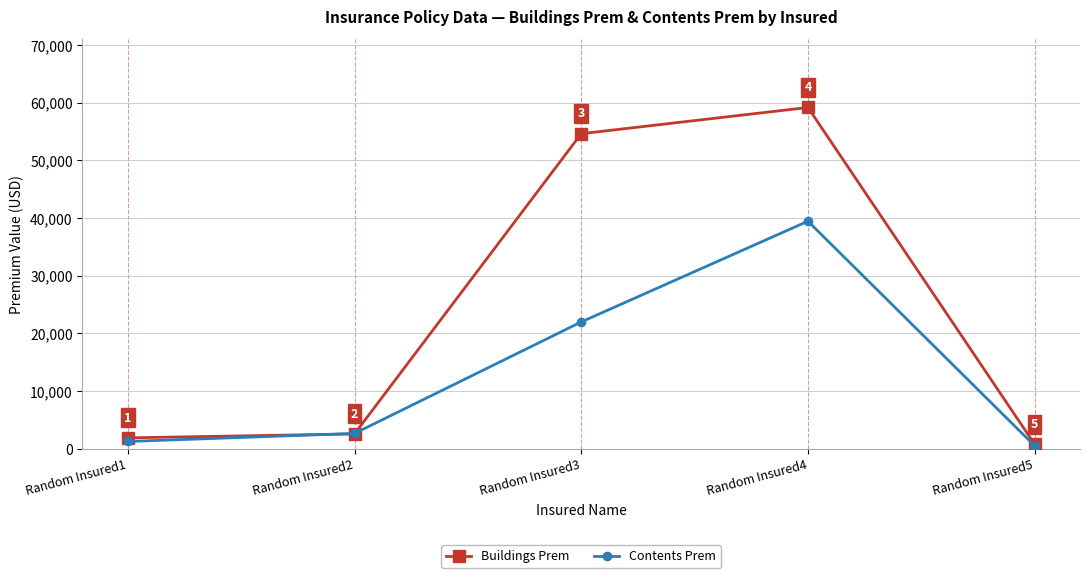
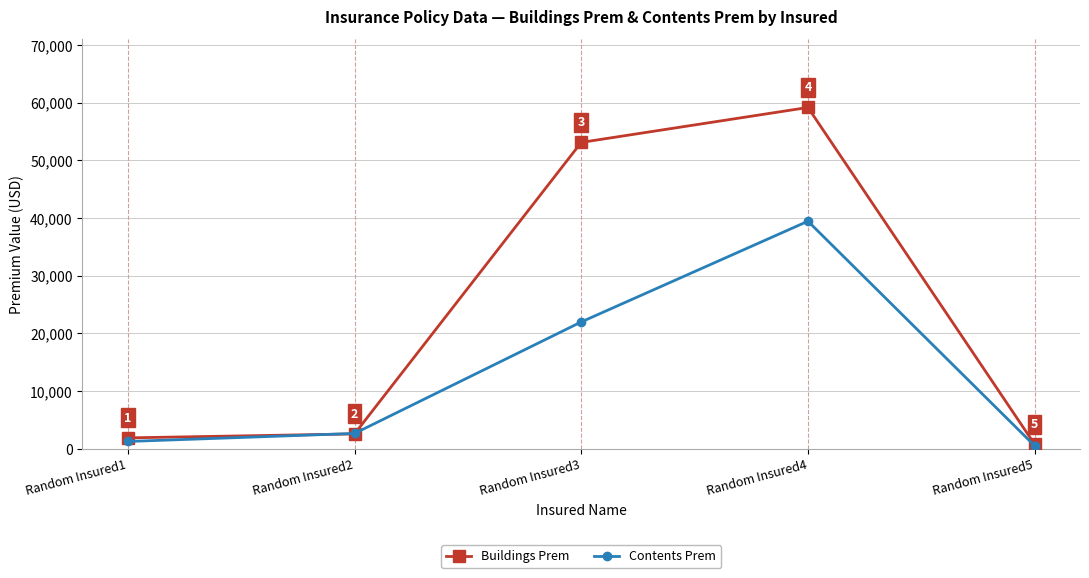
  {
    "Buildings Prem": {
-     "Random Insured3": "55,000"
+     "Random Insured3": "53,000"
    },
    "Contents Prem": {
      "Random Insured1": "1,000",
      "Random Insured3": "22,000",
      "Random Insured4": "39,000"
    }
  }
